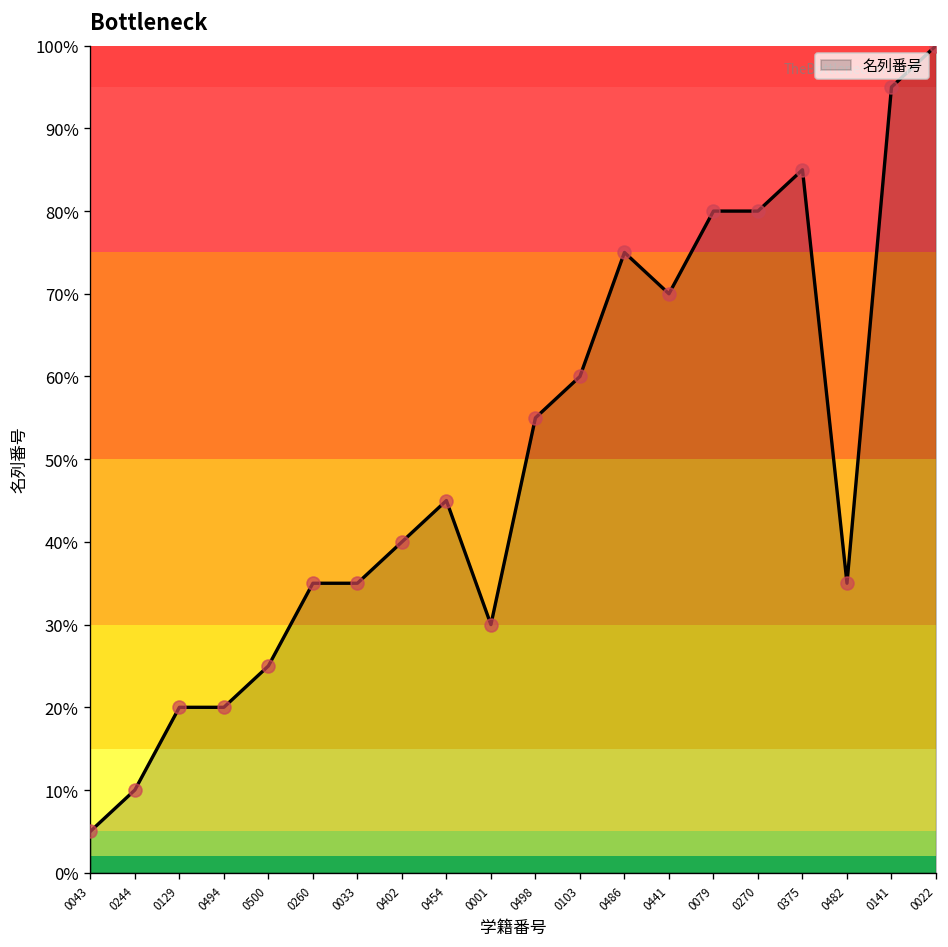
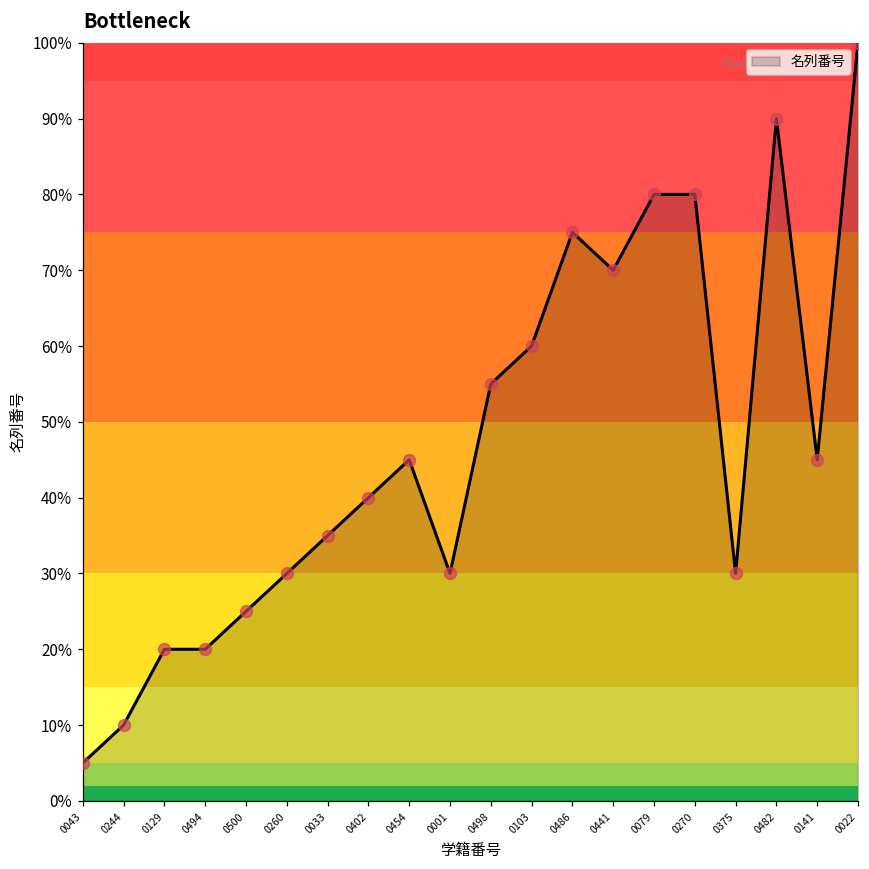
  {
    "0043": "5%",
    "0244": "10%",
    "0129": "20%",
    "0494": "20%",
    "0500": "25%",
-   "0260": "35%",
+   "0260": "30%",
    "0033": "35%",
    "0402": "40%",
    "0454": "45%",
    "0001": "30%",
    "0498": "55%",
    "0103": "60%",
    "0486": "75%",
    "0441": "70%",
    "0079": "80%",
    "0270": "80%",
-   "0375": "85%",
-   "0482": "35%",
-   "0141": "95%",
+   "0375": "30%",
+   "0482": "90%",
+   "0141": "45%",
    "0022": "100%"
  }
